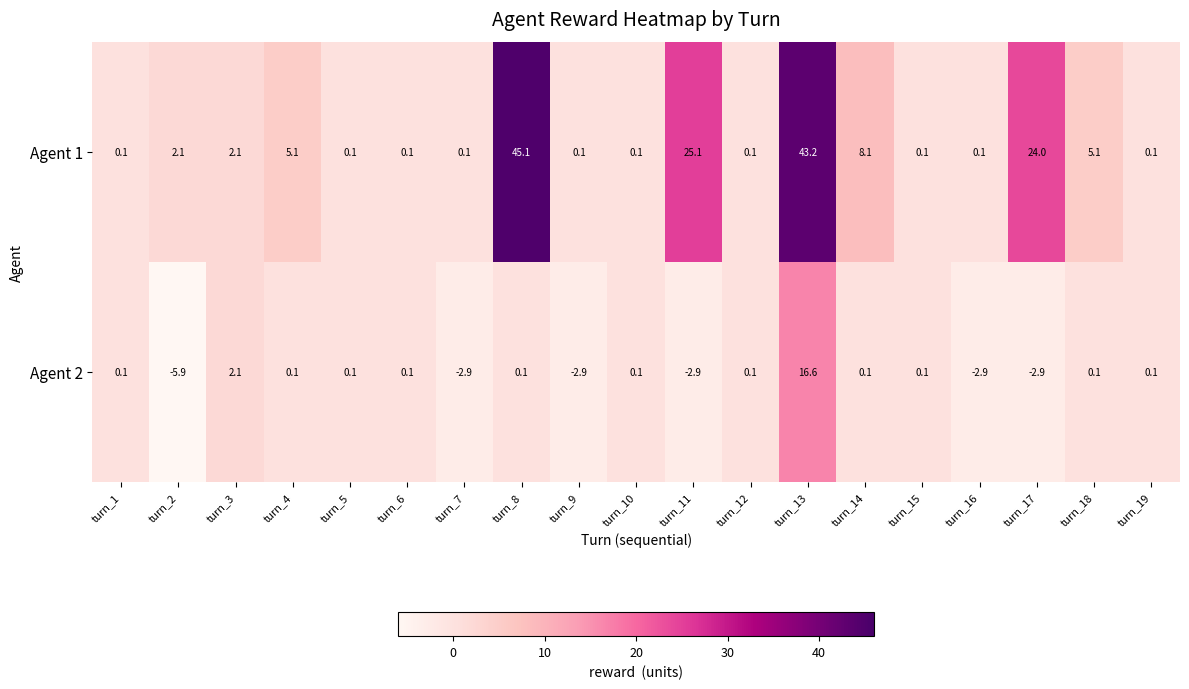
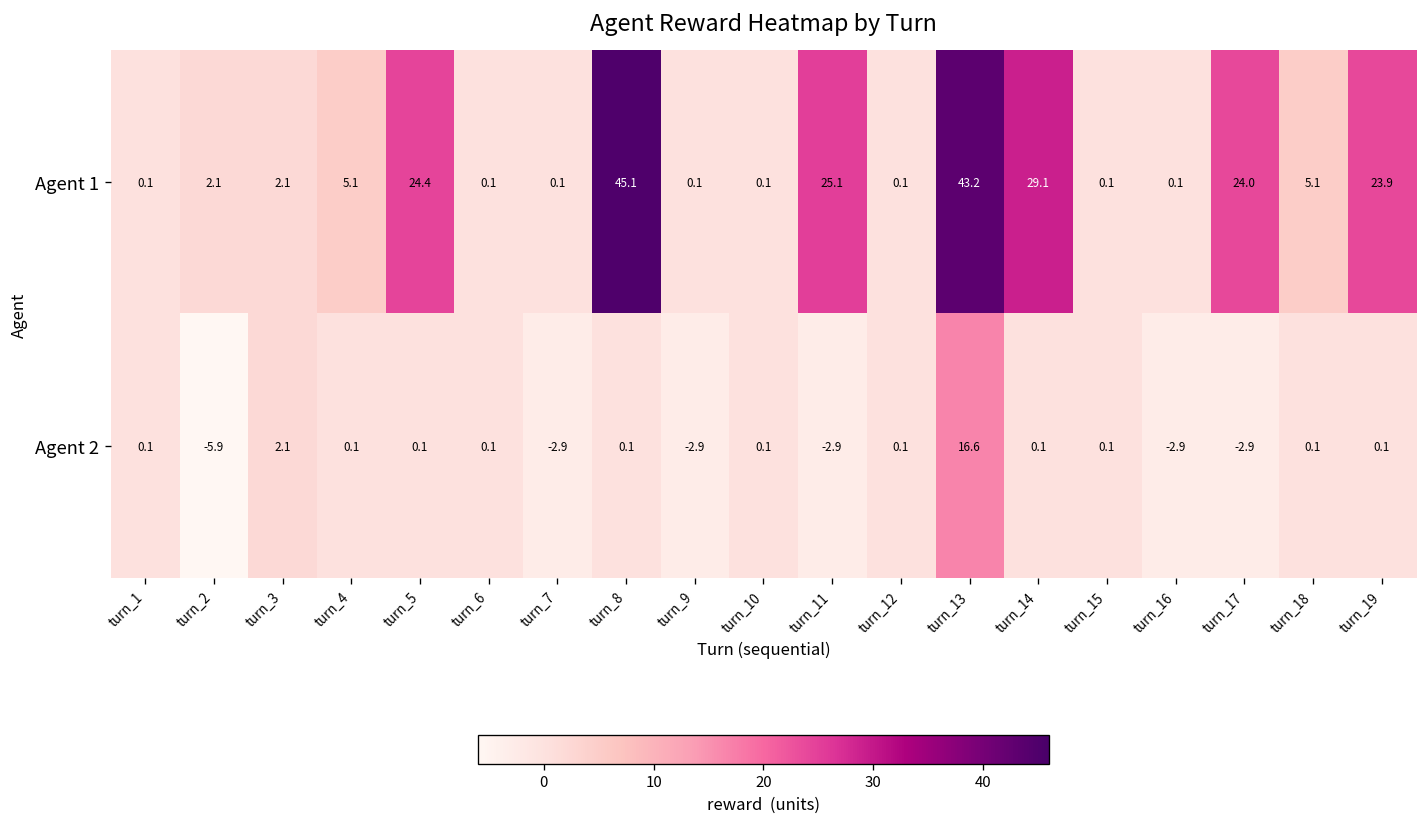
  {
    "Agent 1": {
      "turn_1": 0.1,
      "turn_2": 2.1,
      "turn_3": 2.1,
      "turn_4": 5.1,
-     "turn_5": 0.1,
+     "turn_5": 24.4,
      "turn_6": 0.1,
      "turn_7": 0.1,
      "turn_8": 45.1,
      "turn_9": 0.1,
      "turn_10": 0.1,
      "turn_11": 25.1,
      "turn_12": 0.1,
      "turn_13": 43.2,
-     "turn_14": 8.1,
+     "turn_14": 29.1,
      "turn_15": 0.1,
      "turn_16": 0.1,
      "turn_17": 24.0,
      "turn_18": 5.1,
-     "turn_19": 0.1
+     "turn_19": 23.9
    },
    "Agent 2": {
      "turn_1": 0.1,
      "turn_2": -5.9,
      "turn_3": 2.1,
      "turn_4": 0.1,
      "turn_5": 0.1,
      "turn_6": 0.1,
      "turn_7": -2.9,
      "turn_8": 0.1,
      "turn_9": -2.9,
      "turn_10": 0.1,
      "turn_11": -2.9,
      "turn_12": 0.1,
      "turn_13": 16.6,
      "turn_14": 0.1,
      "turn_15": 0.1,
      "turn_16": -2.9,
      "turn_17": -2.9,
      "turn_18": 0.1,
      "turn_19": 0.1
    }
  }
